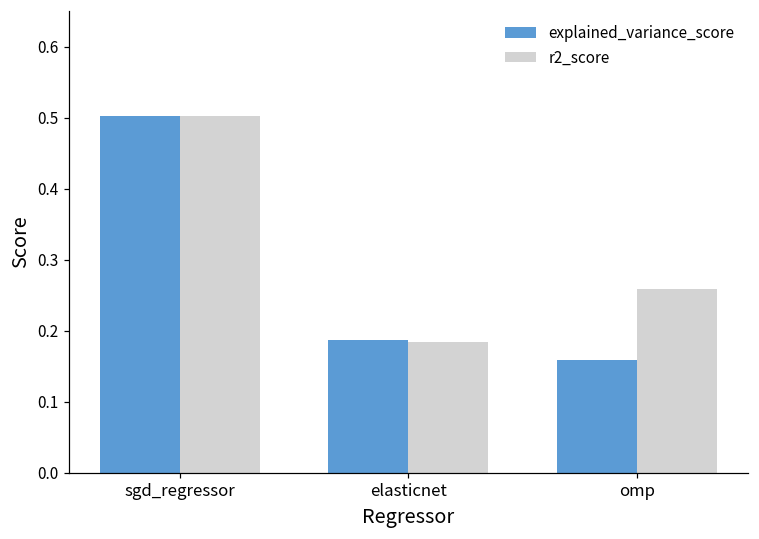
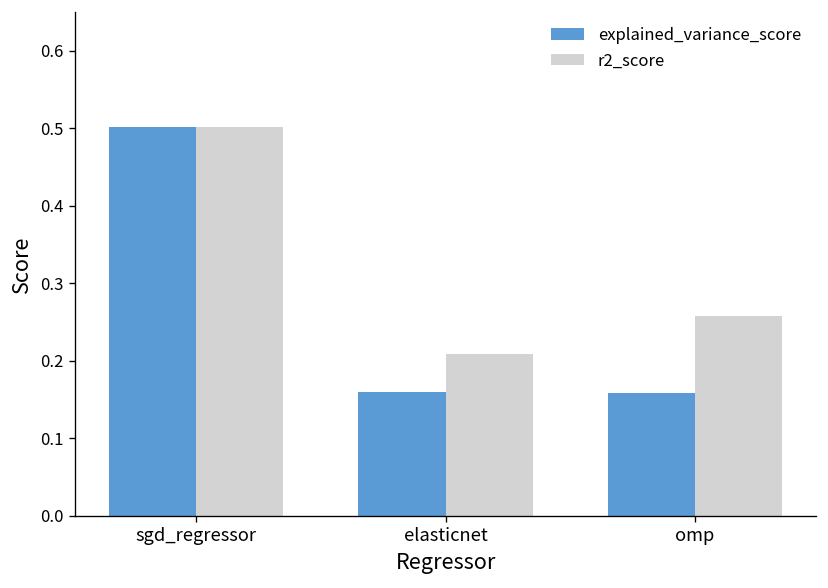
  {
    "explained_variance_score": {
      "sgd_regressor": 0.50,
-     "elasticnet": 0.19,
+     "elasticnet": 0.16,
      "omp": 0.16
    },
    "r2_score": {
      "sgd_regressor": 0.50,
-     "elasticnet": 0.18,
+     "elasticnet": 0.21,
      "omp": 0.26
    }
  }
